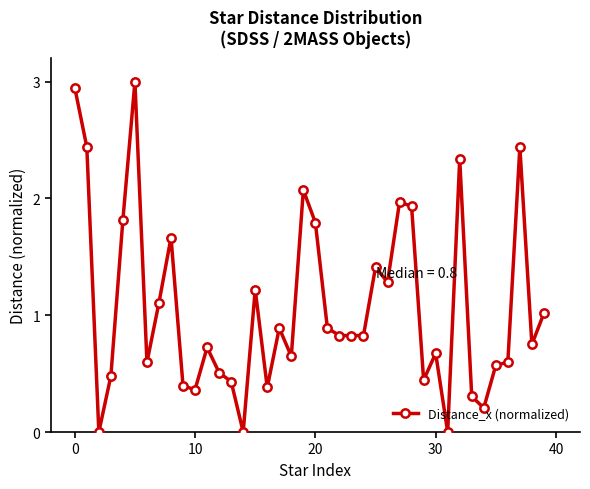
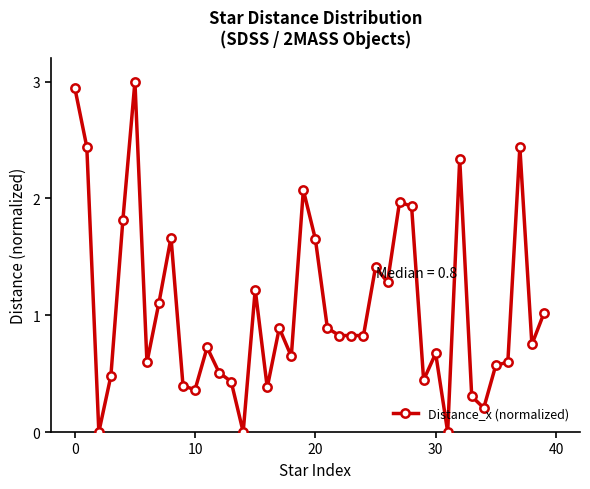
  {
    "0": 2.95,
    "10": 0.36,
-   "20": 1.79,
+   "20": 1.65,
    "30": 0.67
  }
